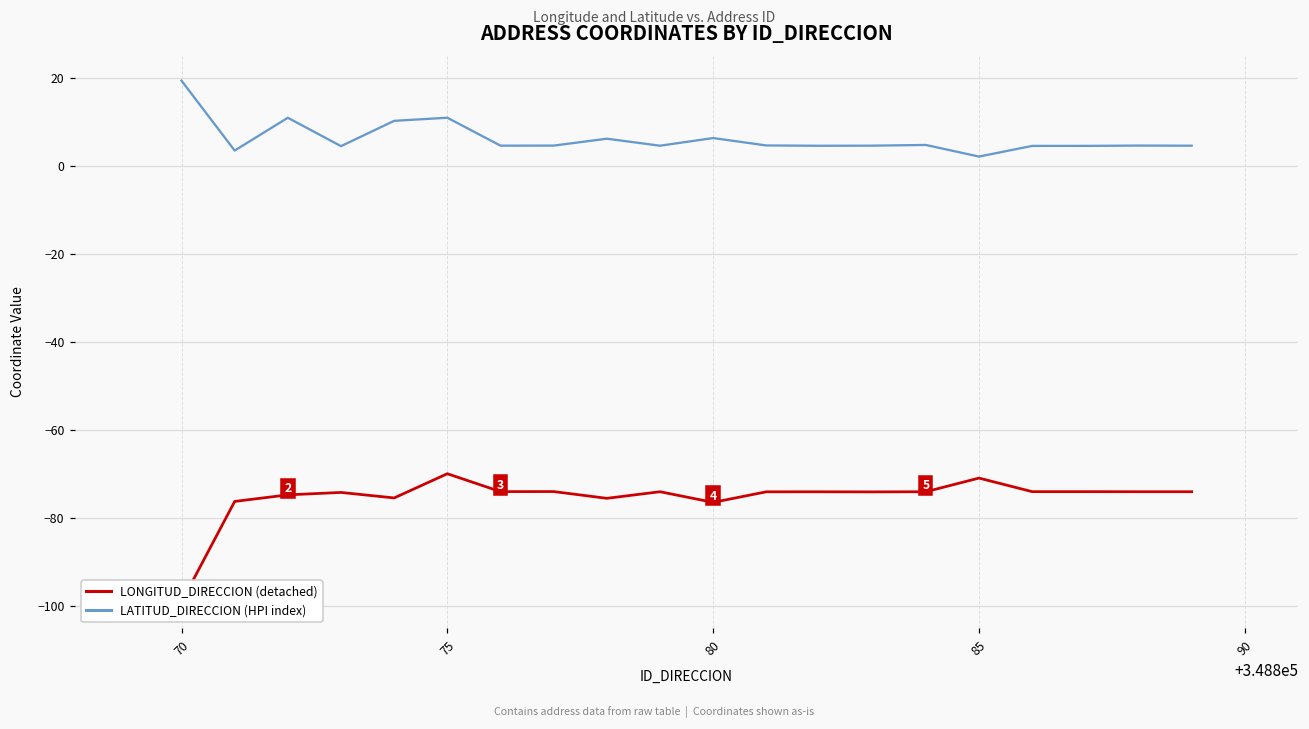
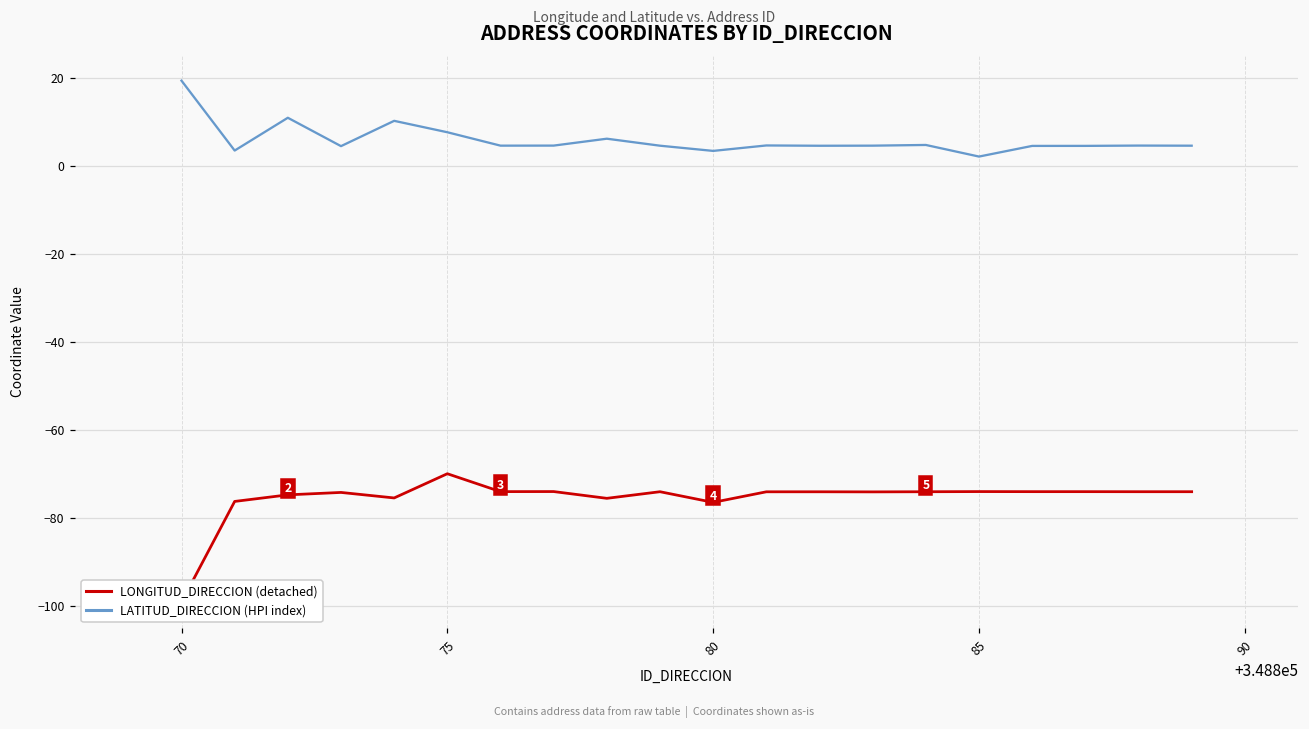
  {
    "LONGITUD_DIRECCION (detached)": {
      "75": -70,
-     "85": -71
+     "85": -74
    },
    "LATITUD_DIRECCION (HPI index)": {
      "70": 19,
-     "75": 11,
-     "80": 6,
+     "75": 8,
+     "80": 3,
      "85": 2
    }
  }
